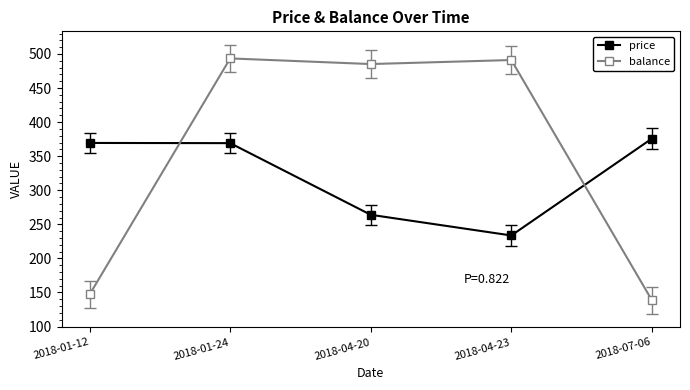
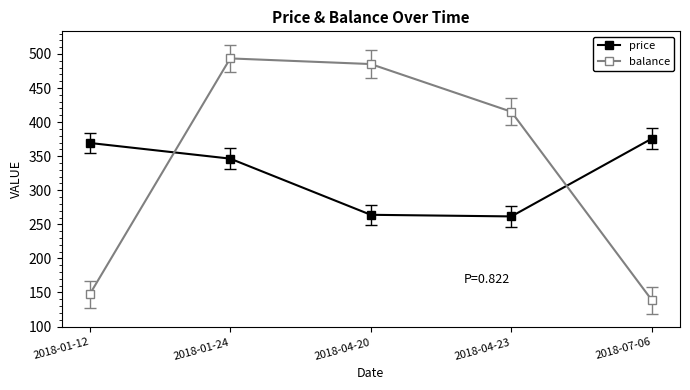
  {
    "price": {
      "2018-01-12": 370,
-     "2018-01-24": 370,
+     "2018-01-24": 350,
      "2018-04-20": 260,
-     "2018-04-23": 230,
+     "2018-04-23": 260,
      "2018-07-06": 380
    },
    "balance": {
      "2018-01-12": 150,
      "2018-01-24": 490,
      "2018-04-20": 490,
-     "2018-04-23": 490,
+     "2018-04-23": 420,
      "2018-07-06": 140
    }
  }
